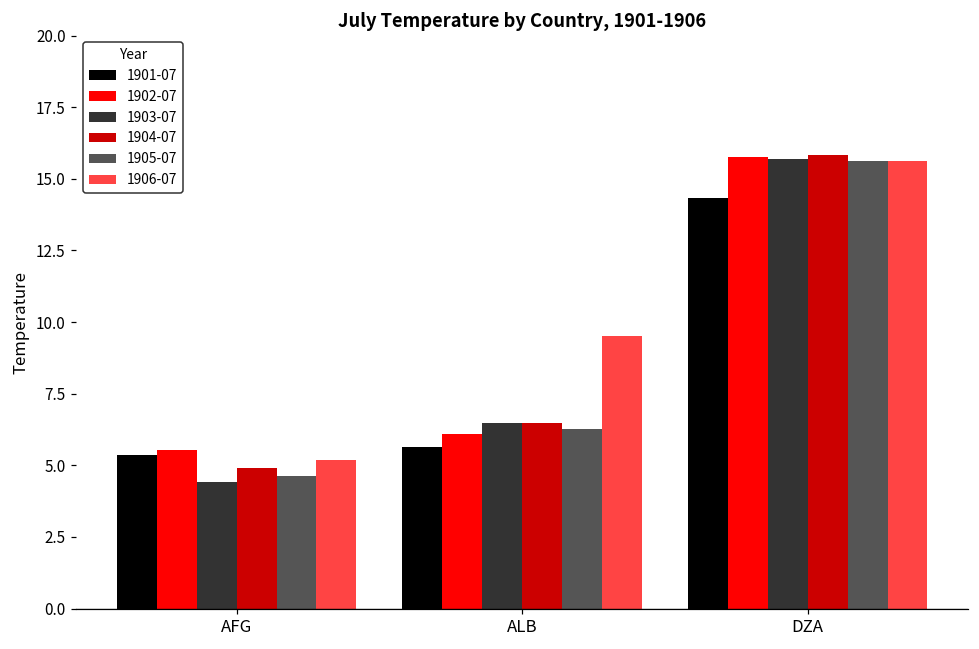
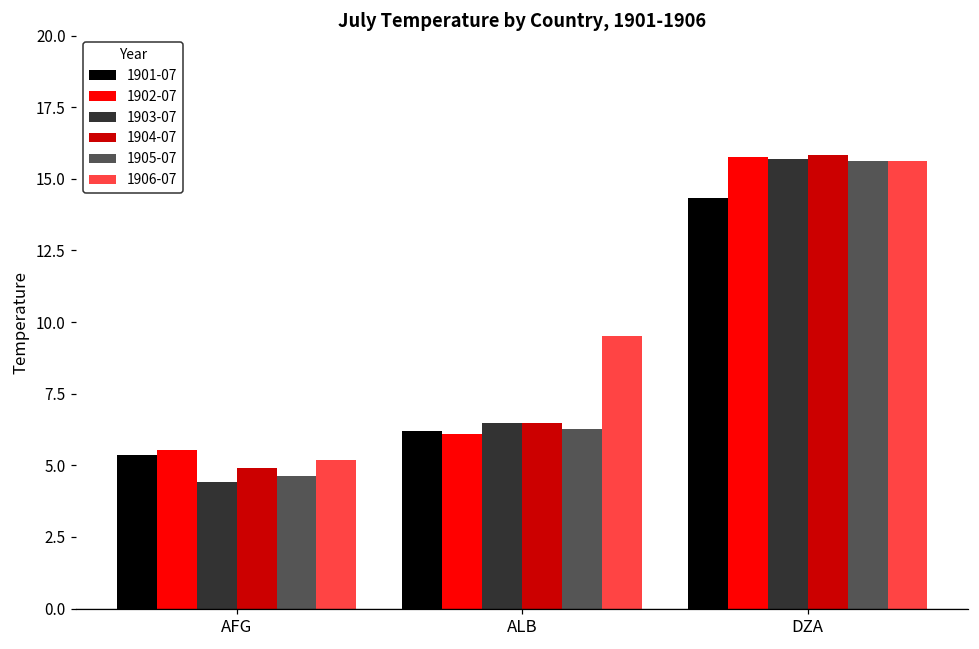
  {
    "1901-07": {
      "AFG": 5.4,
-     "ALB": 5.6,
+     "ALB": 6.2,
      "DZA": 14.3
    },
    "1906-07": {
      "AFG": 5.2,
      "ALB": 9.5,
      "DZA": 15.6
    }
  }
